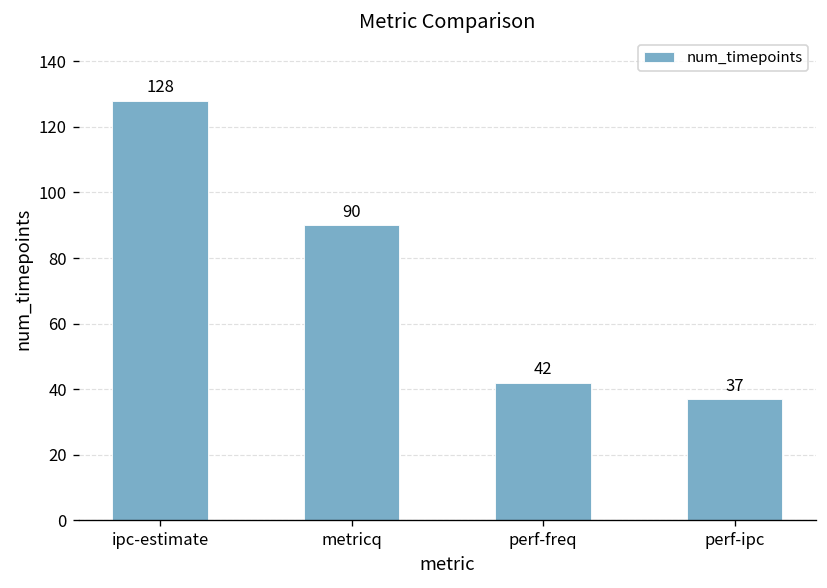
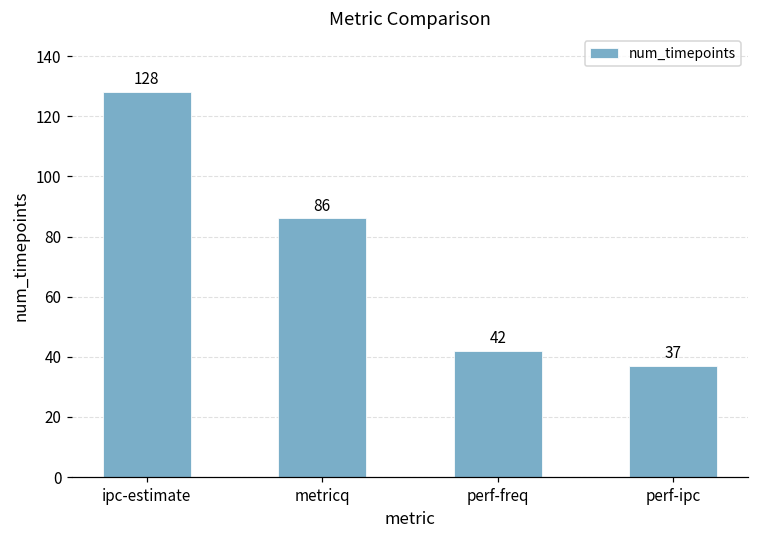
  {
    "ipc-estimate": 128,
-   "metricq": 90,
+   "metricq": 86,
    "perf-freq": 42,
    "perf-ipc": 37
  }
